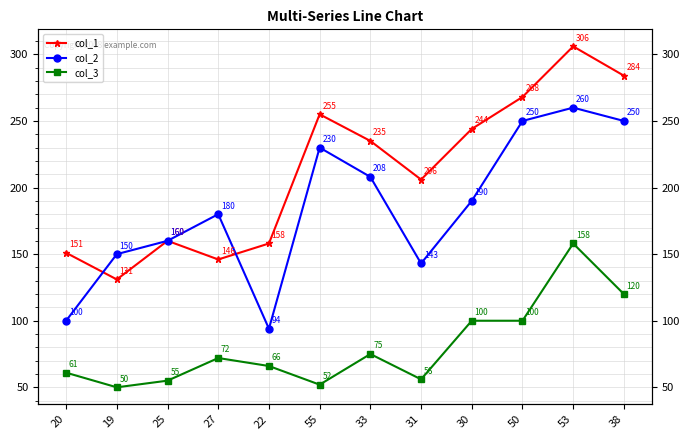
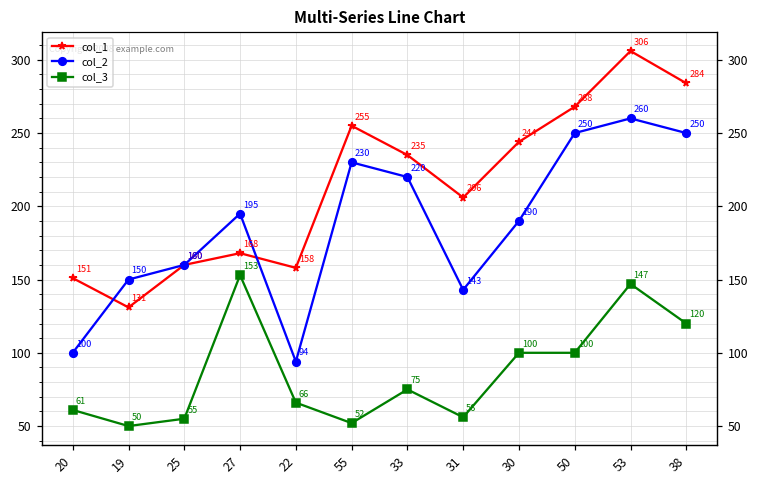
  {
    "col_1": {
      "20": 151,
      "19": 131,
-     "27": 146,
+     "27": 168,
      "22": 158,
      "55": 255,
      "33": 235,
      "31": 206,
      "30": 244,
      "50": 268,
      "53": 306,
      "38": 284
    },
    "col_2": {
      "20": 100,
      "19": 150,
-     "27": 180,
+     "27": 195,
      "22": 94,
      "55": 230,
-     "33": 208,
+     "33": 220,
      "31": 143,
      "30": 190,
      "50": 250,
      "53": 260,
      "38": 250
    },
    "col_3": {
      "20": 61,
      "19": 50,
      "25": 55,
-     "27": 72,
+     "27": 153,
      "22": 66,
      "55": 52,
      "33": 75,
      "31": 56,
      "30": 100,
      "50": 100,
-     "53": 158,
+     "53": 147,
      "38": 120
    }
  }
